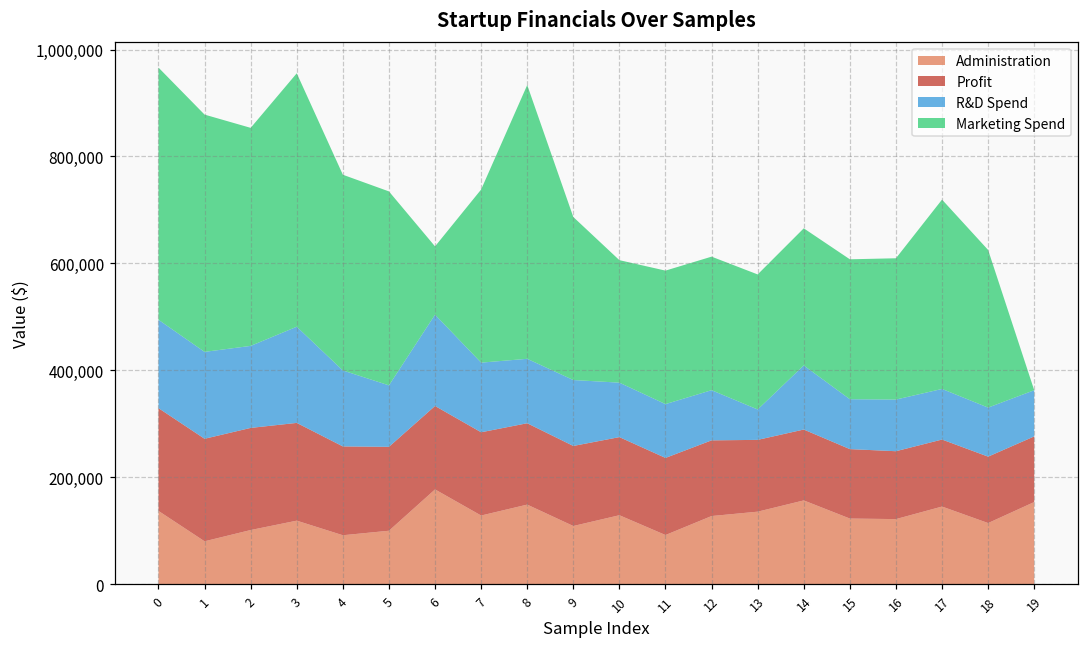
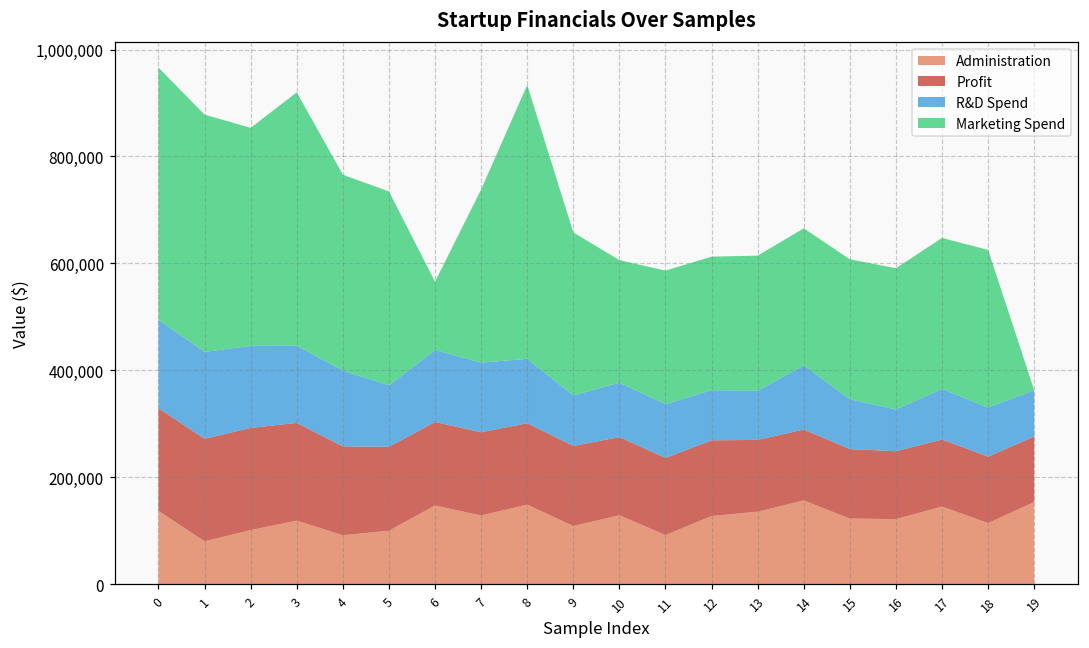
  {
    "Administration": {
      "0": "140,000",
      "1": "80,000",
      "2": "100,000",
      "3": "120,000",
      "4": "90,000",
      "5": "100,000",
-     "6": "180,000",
+     "6": "150,000",
      "7": "130,000",
      "8": "150,000",
      "9": "110,000",
      "10": "130,000",
      "11": "90,000",
      "12": "130,000",
      "13": "140,000",
      "14": "160,000",
      "15": "120,000",
      "16": "120,000",
      "17": "150,000",
      "18": "110,000",
      "19": "150,000"
    },
    "Profit": {
      "0": "190,000",
      "1": "190,000",
      "2": "190,000",
      "3": "180,000",
      "4": "170,000",
      "5": "160,000",
      "6": "160,000",
      "7": "160,000",
      "8": "150,000",
      "9": "150,000",
      "10": "150,000",
      "11": "140,000",
      "12": "140,000",
      "13": "130,000",
      "14": "130,000",
      "15": "130,000",
      "16": "130,000",
      "17": "130,000",
      "18": "120,000",
      "19": "120,000"
    },
    "R&D Spend": {
      "0": "170,000",
      "1": "160,000",
      "2": "150,000",
-     "3": "180,000",
+     "3": "140,000",
      "4": "140,000",
      "5": "110,000",
-     "6": "170,000",
+     "6": "130,000",
      "7": "130,000",
      "8": "120,000",
-     "9": "120,000",
+     "9": "90,000",
      "10": "100,000",
      "11": "100,000",
      "12": "90,000",
-     "13": "60,000",
+     "13": "90,000",
      "14": "120,000",
      "15": "90,000",
-     "16": "100,000",
+     "16": "80,000",
      "17": "90,000",
      "18": "90,000"
    },
    "Marketing Spend": {
      "0": "470,000",
      "1": "440,000",
      "2": "410,000",
      "3": "470,000",
      "4": "370,000",
      "5": "360,000",
      "6": "130,000",
      "7": "320,000",
      "8": "510,000",
      "9": "300,000",
      "10": "230,000",
      "11": "250,000",
      "12": "250,000",
      "13": "250,000",
      "14": "260,000",
      "15": "260,000",
      "16": "260,000",
-     "17": "350,000",
+     "17": "280,000",
      "18": "290,000"
    }
  }
